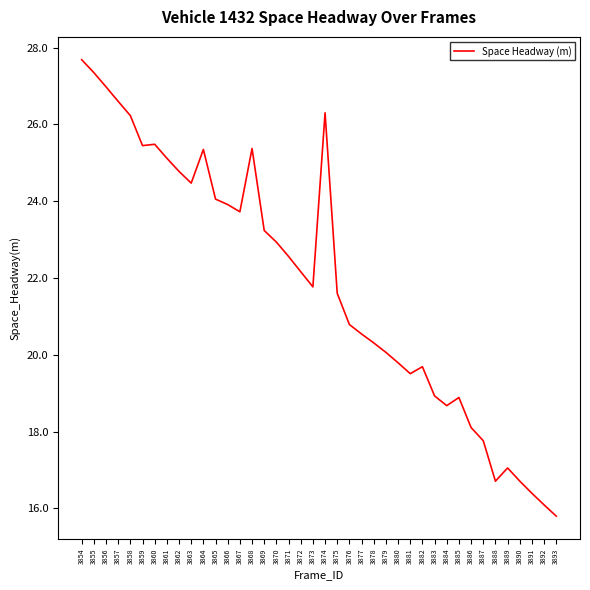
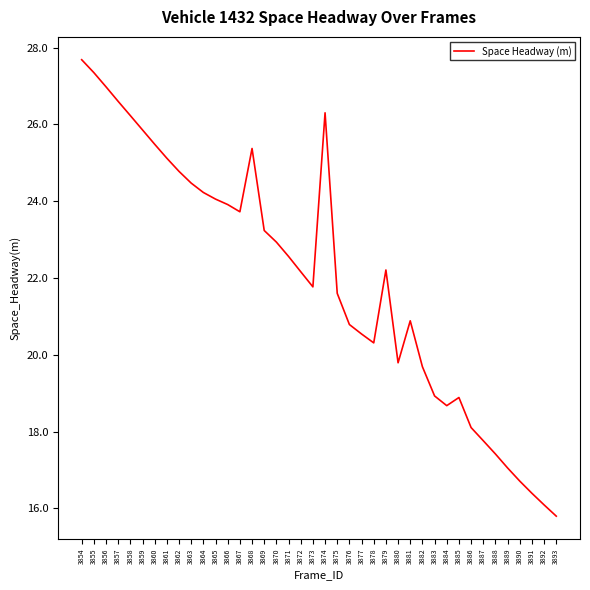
  {
    "3854": 27.7,
    "3855": 27.3,
    "3856": 27.0,
    "3857": 26.6,
    "3858": 26.2,
-   "3859": 25.4,
+   "3859": 25.9,
    "3860": 25.5,
    "3861": 25.1,
    "3862": 24.8,
    "3863": 24.5,
-   "3864": 25.3,
+   "3864": 24.2,
    "3865": 24.1,
    "3866": 23.9,
    "3867": 23.7,
    "3868": 25.4,
    "3869": 23.2,
    "3870": 22.9,
    "3871": 22.6,
    "3872": 22.2,
    "3873": 21.8,
    "3874": 26.3,
    "3875": 21.6,
    "3876": 20.8,
    "3877": 20.5,
    "3878": 20.3,
-   "3879": 20.1,
+   "3879": 22.2,
    "3880": 19.8,
-   "3881": 19.5,
+   "3881": 20.9,
    "3882": 19.7,
    "3883": 18.9,
    "3884": 18.7,
    "3885": 18.9,
    "3886": 18.1,
    "3887": 17.8,
-   "3888": 16.7,
+   "3888": 17.4,
    "3889": 17.1,
    "3890": 16.7,
    "3891": 16.4,
    "3892": 16.1,
    "3893": 15.8
  }
